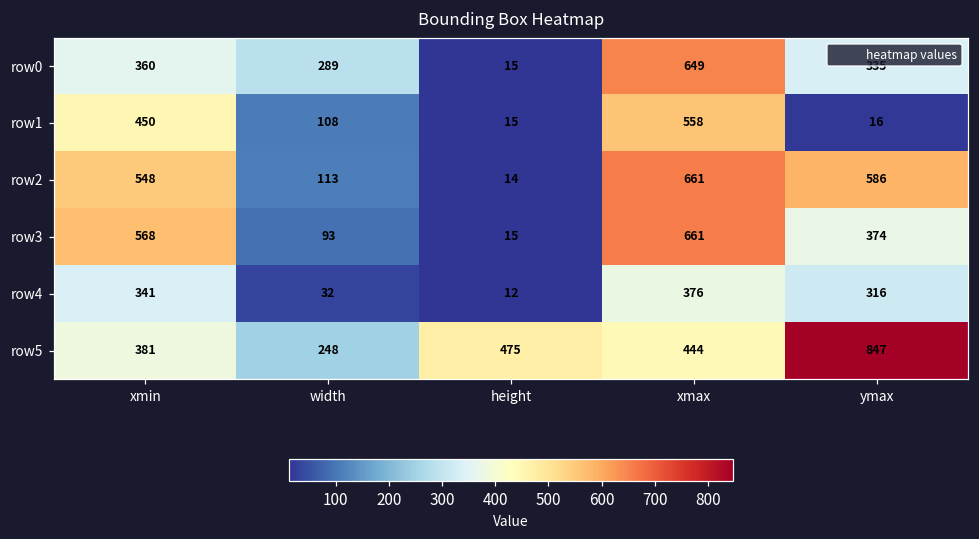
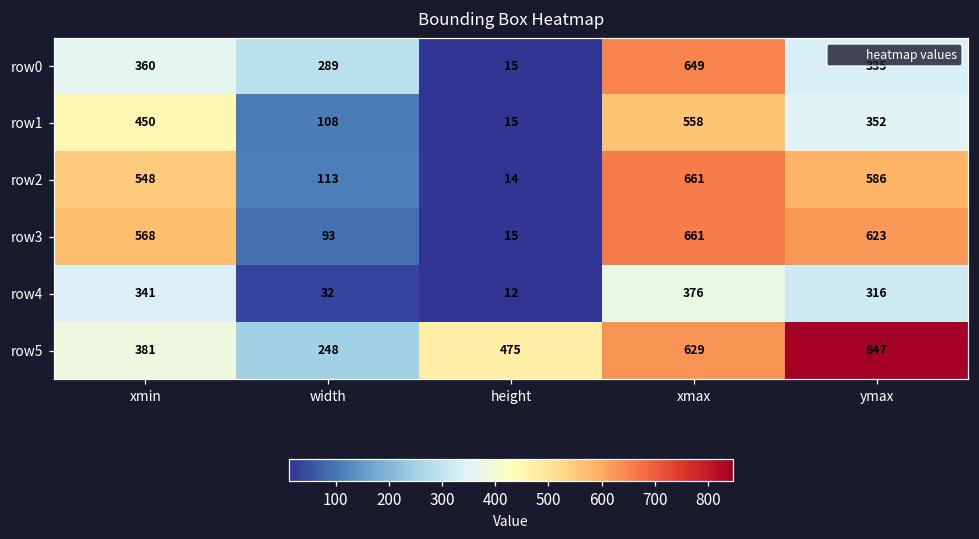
  {
    "row0": {
      "xmin": 360,
      "width": 289,
      "height": 15,
      "xmax": 649
    },
    "row1": {
      "xmin": 450,
      "width": 108,
      "height": 15,
      "xmax": 558,
-     "ymax": 16
+     "ymax": 352
    },
    "row2": {
      "xmin": 548,
      "width": 113,
      "height": 14,
      "xmax": 661,
      "ymax": 586
    },
    "row3": {
      "xmin": 568,
      "width": 93,
      "height": 15,
      "xmax": 661,
-     "ymax": 374
+     "ymax": 623
    },
    "row4": {
      "xmin": 341,
      "width": 32,
      "height": 12,
      "xmax": 376,
      "ymax": 316
    },
    "row5": {
      "xmin": 381,
      "width": 248,
      "height": 475,
-     "xmax": 444,
+     "xmax": 629,
      "ymax": 847
    }
  }
